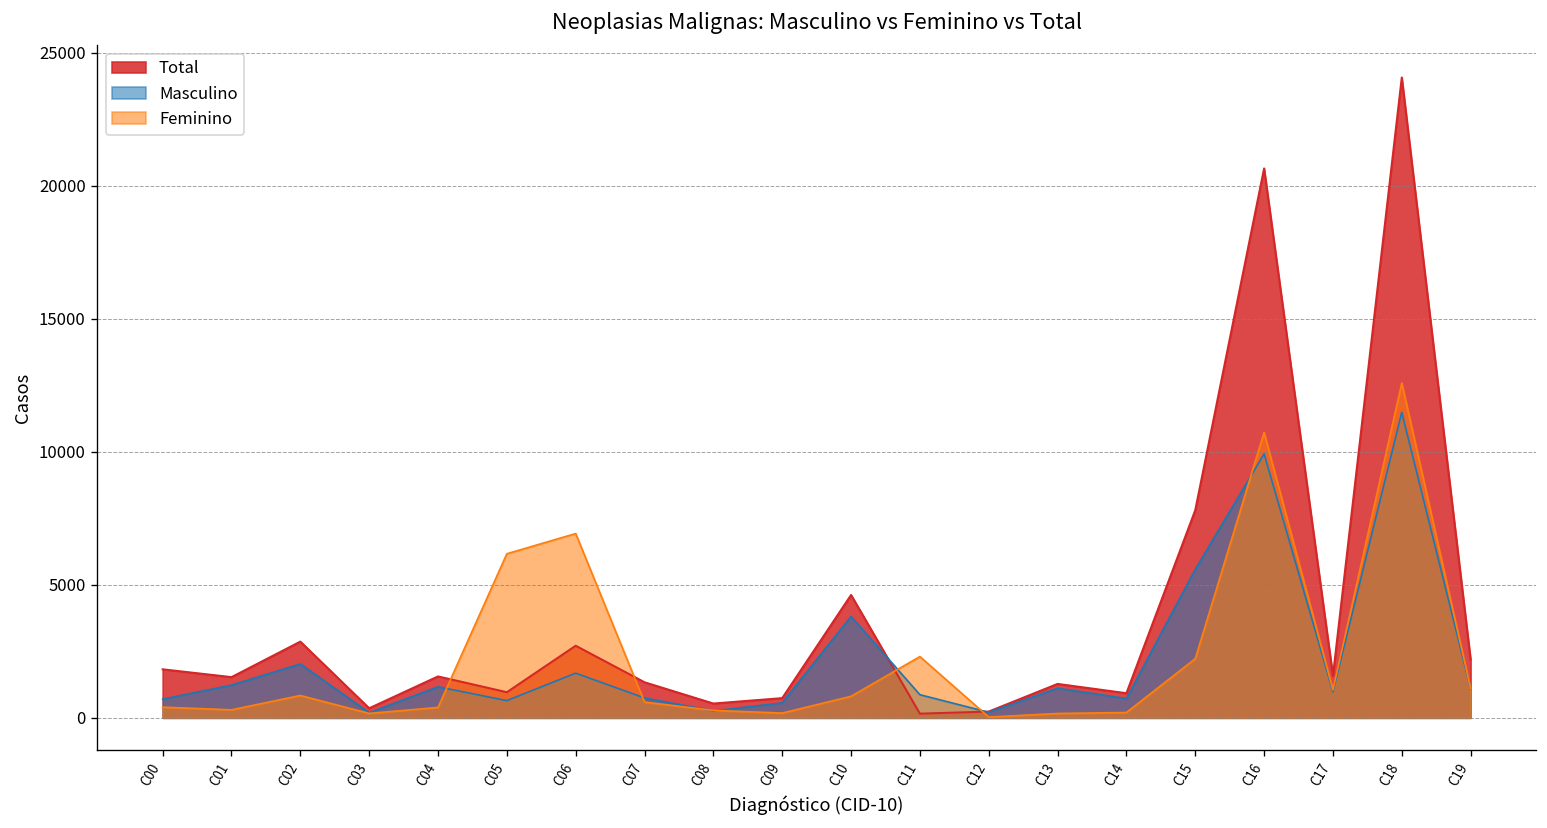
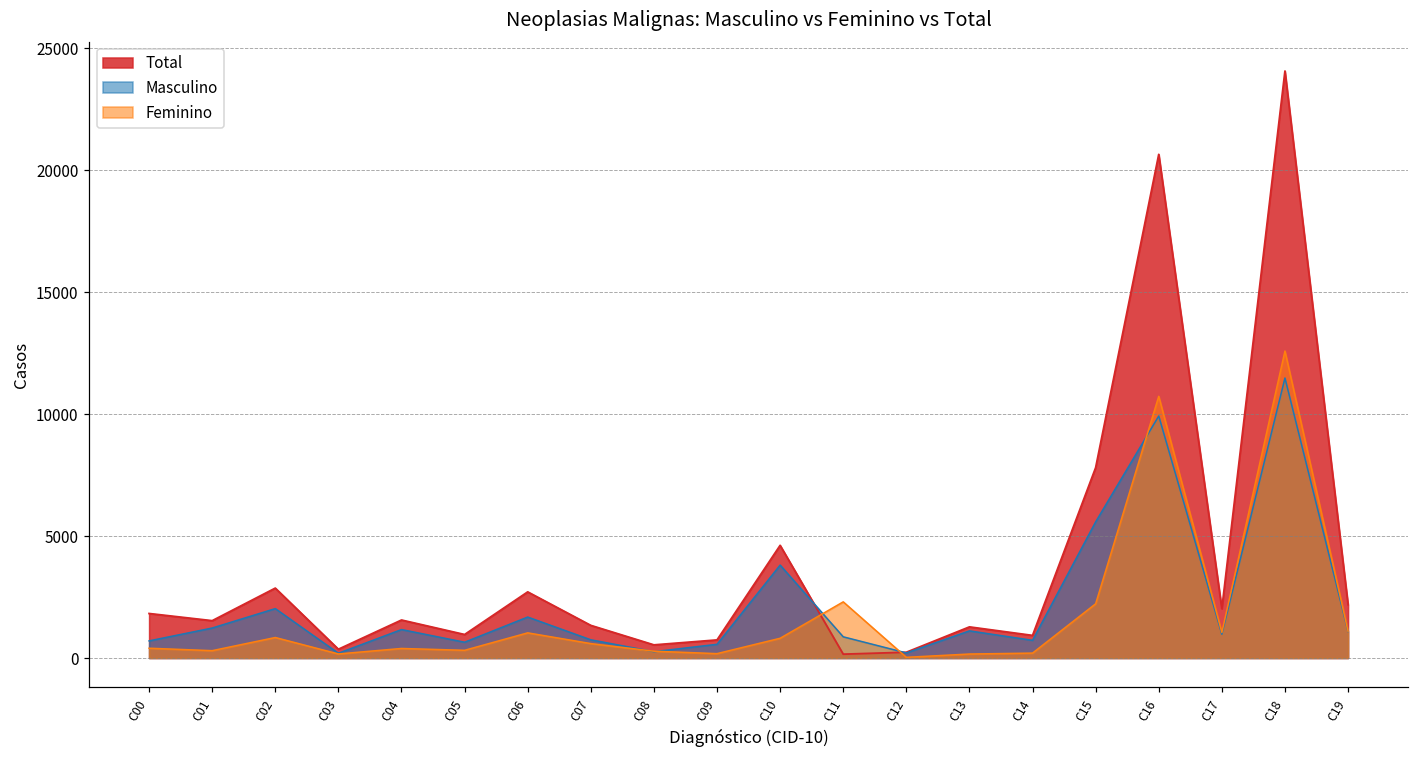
  {
    "Total": {
      "C00": 1800,
      "C01": 1500,
      "C02": 2900,
      "C03": 400,
      "C04": 1600,
      "C05": 1000,
      "C06": 2700,
      "C07": 1300,
      "C08": 500,
      "C09": 700,
      "C10": 4600,
      "C11": 200,
      "C13": 1300,
      "C14": 900,
      "C15": 7800,
      "C16": 20600,
-     "C17": 1600,
+     "C17": 2000,
      "C18": 24100,
      "C19": 2200
    },
    "Masculino": {
      "C00": 700,
      "C01": 1200,
      "C02": 2000,
      "C04": 1200,
      "C05": 600,
      "C06": 1700,
      "C07": 700,
      "C09": 600,
      "C10": 3800,
      "C11": 900,
      "C13": 1100,
      "C14": 700,
      "C15": 5600,
      "C16": 9900,
      "C18": 11500
    },
    "Feminino": {
      "C00": 400,
      "C01": 300,
      "C02": 800,
      "C04": 400,
-     "C05": 6200,
-     "C06": 6900,
+     "C05": 300,
+     "C06": 1000,
      "C07": 600,
      "C09": 200,
      "C10": 800,
      "C11": 2300,
      "C12": 0,
      "C13": 200,
      "C14": 200,
      "C15": 2200,
      "C16": 10700,
      "C18": 12600
    }
  }
